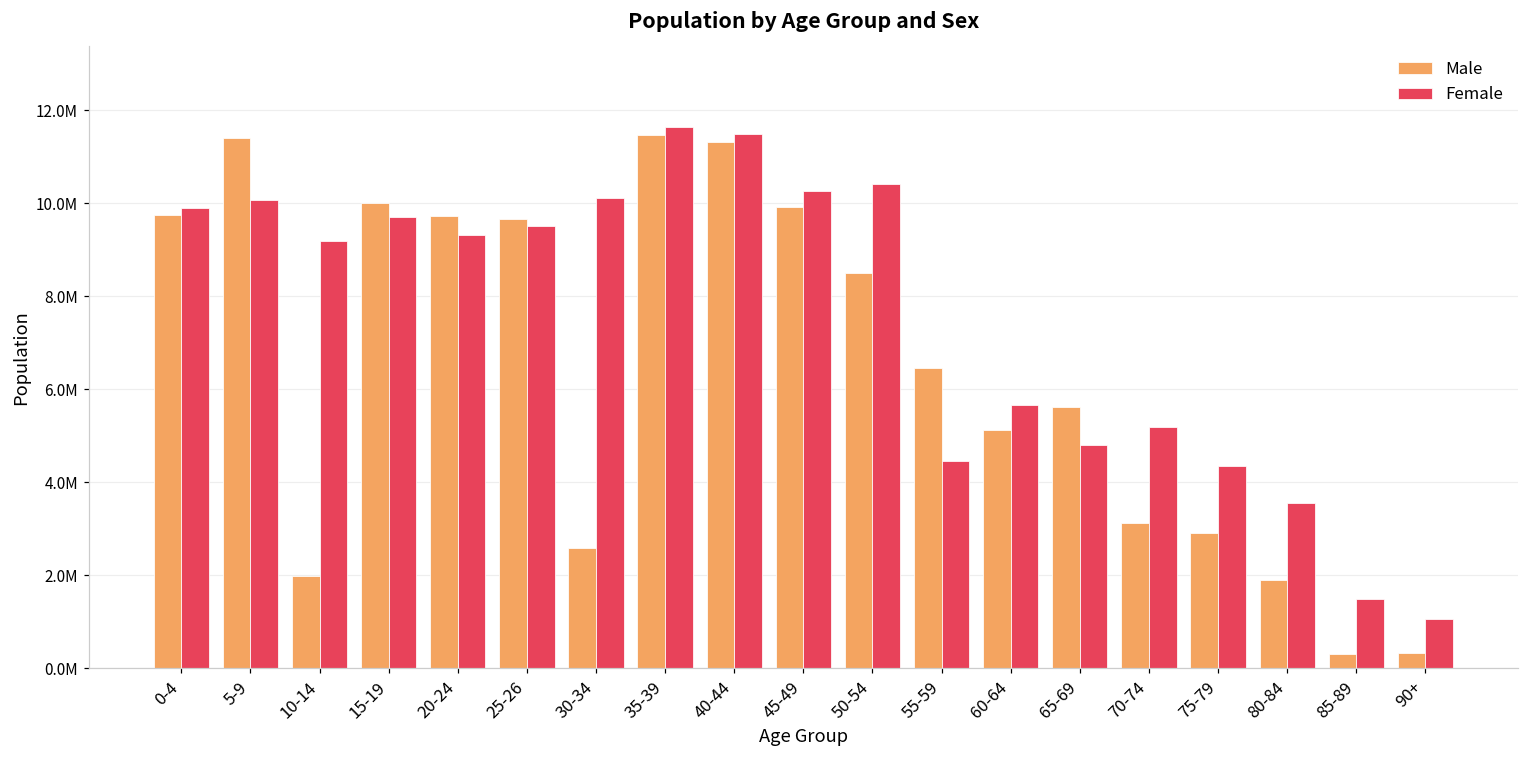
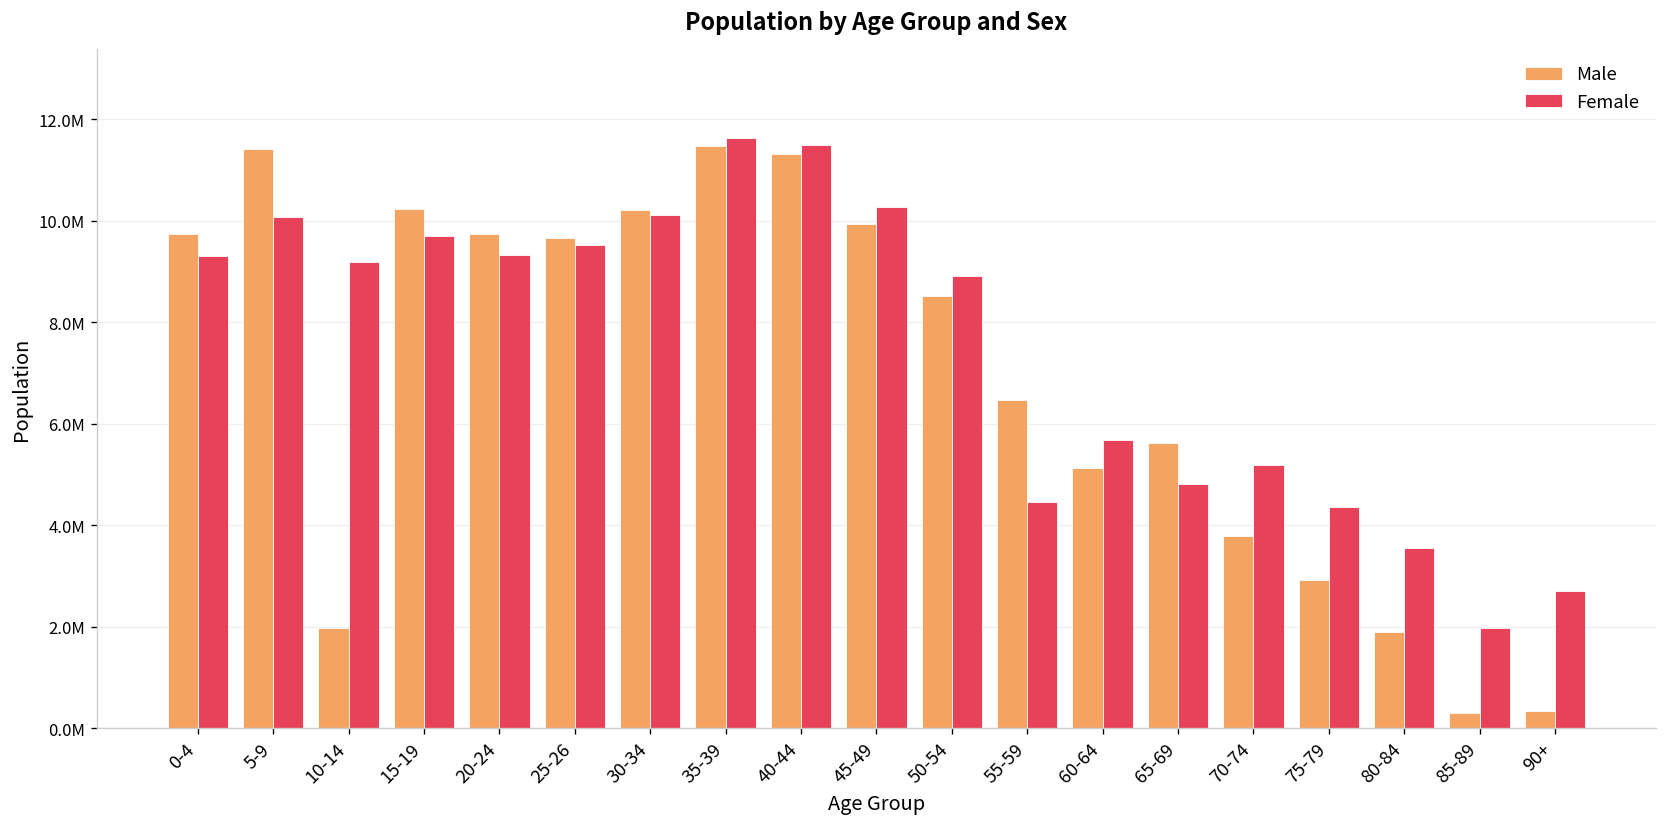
  {
    "Male": {
      "0-4": 9700000,
      "5-9": 11400000,
      "10-14": 2000000,
-     "15-19": 10000000,
+     "15-19": 10200000,
      "20-24": 9700000,
      "25-26": 9700000,
-     "30-34": 2600000,
+     "30-34": 10200000,
      "35-39": 11500000,
      "40-44": 11300000,
      "45-49": 9900000,
      "50-54": 8500000,
      "55-59": 6500000,
      "60-64": 5100000,
      "65-69": 5600000,
-     "70-74": 3100000,
+     "70-74": 3800000,
      "75-79": 2900000,
      "80-84": 1900000,
      "85-89": 300000,
      "90+": 300000
    },
    "Female": {
-     "0-4": 9900000,
+     "0-4": 9300000,
      "5-9": 10100000,
      "10-14": 9200000,
      "15-19": 9700000,
      "20-24": 9300000,
      "25-26": 9500000,
      "30-34": 10100000,
      "35-39": 11600000,
      "40-44": 11500000,
      "45-49": 10300000,
-     "50-54": 10400000,
+     "50-54": 8900000,
      "55-59": 4500000,
      "60-64": 5700000,
      "65-69": 4800000,
      "70-74": 5200000,
      "75-79": 4400000,
      "80-84": 3500000,
-     "85-89": 1500000,
-     "90+": 1100000
+     "85-89": 2000000,
+     "90+": 2700000
    }
  }
